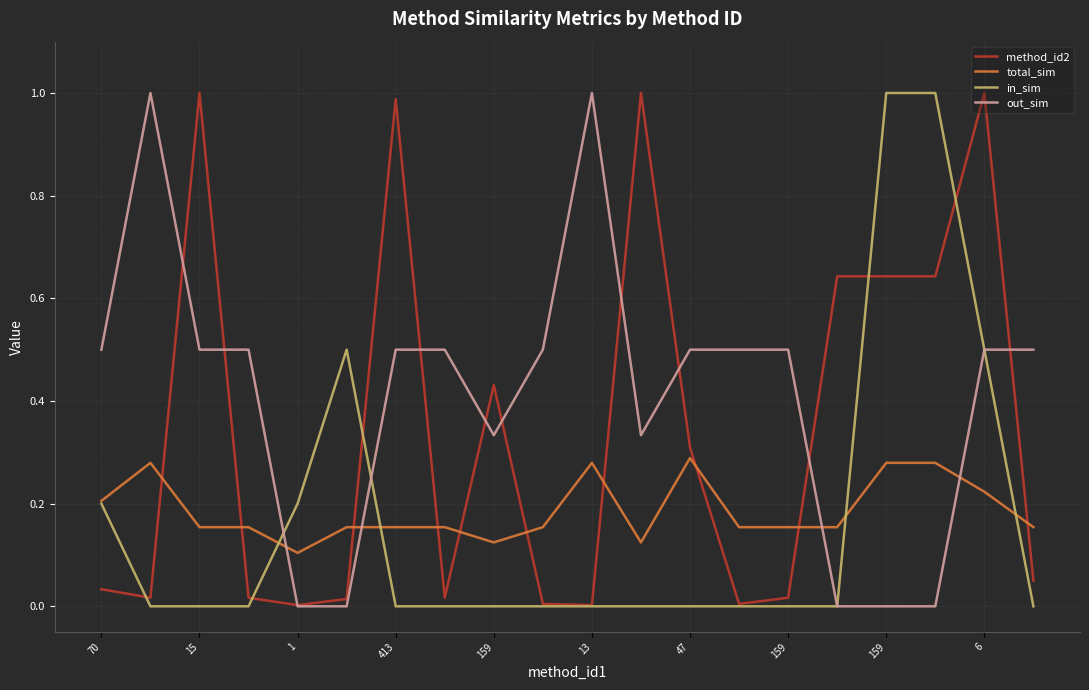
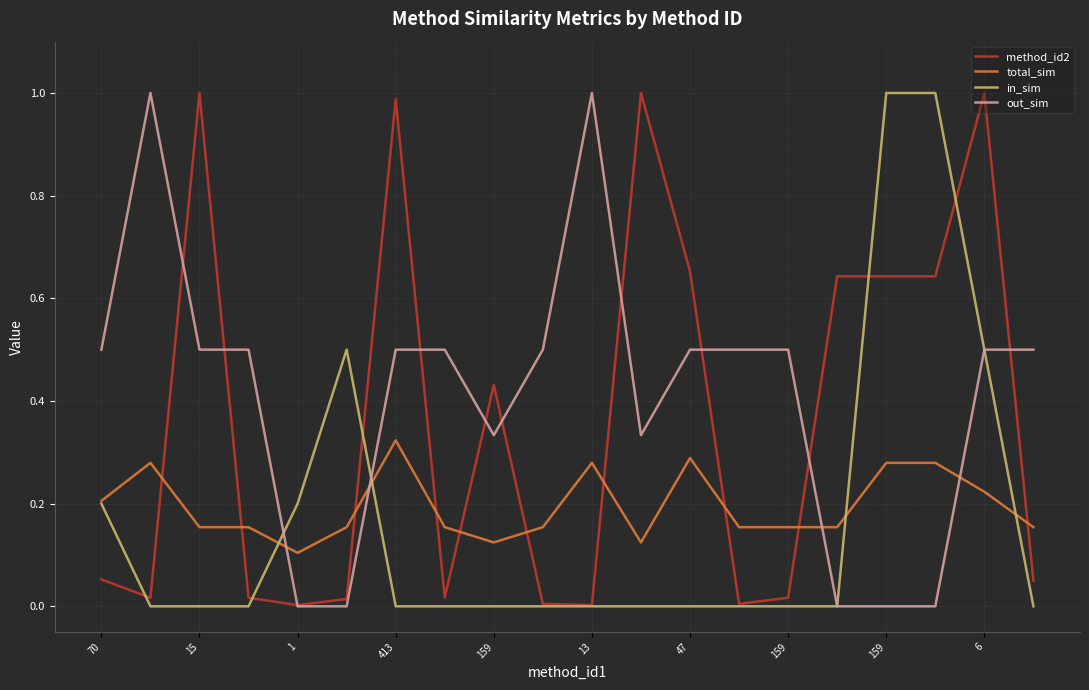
  {
    "method_id2": {
-     "70": 0.03,
+     "70": 0.05,
      "413": 0.99,
-     "47": 0.31
+     "47": 0.65
    },
    "total_sim": {
      "70": 0.21,
-     "413": 0.15,
+     "413": 0.32,
      "47": 0.29,
      "6": 0.22
    }
  }
